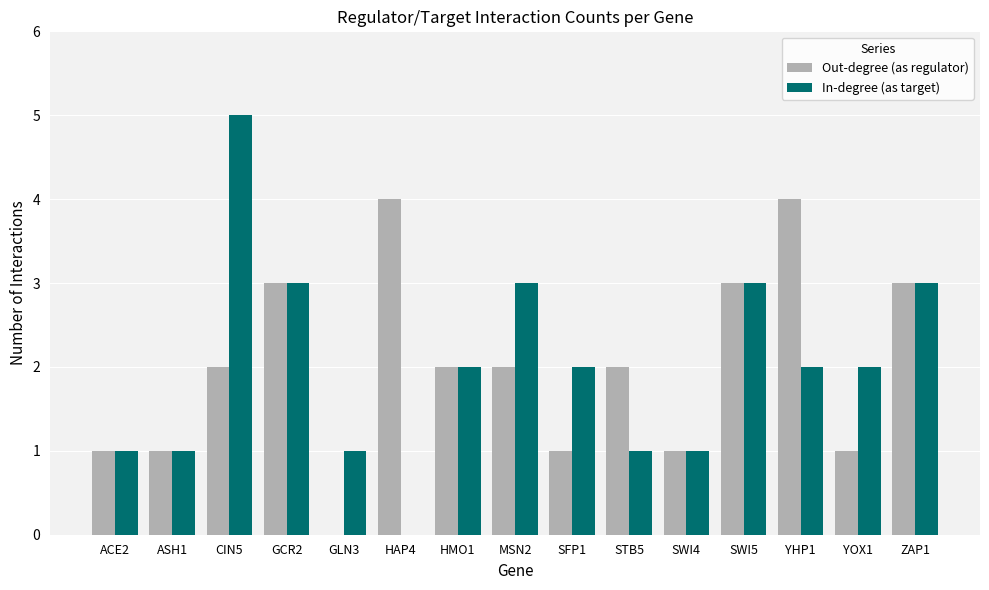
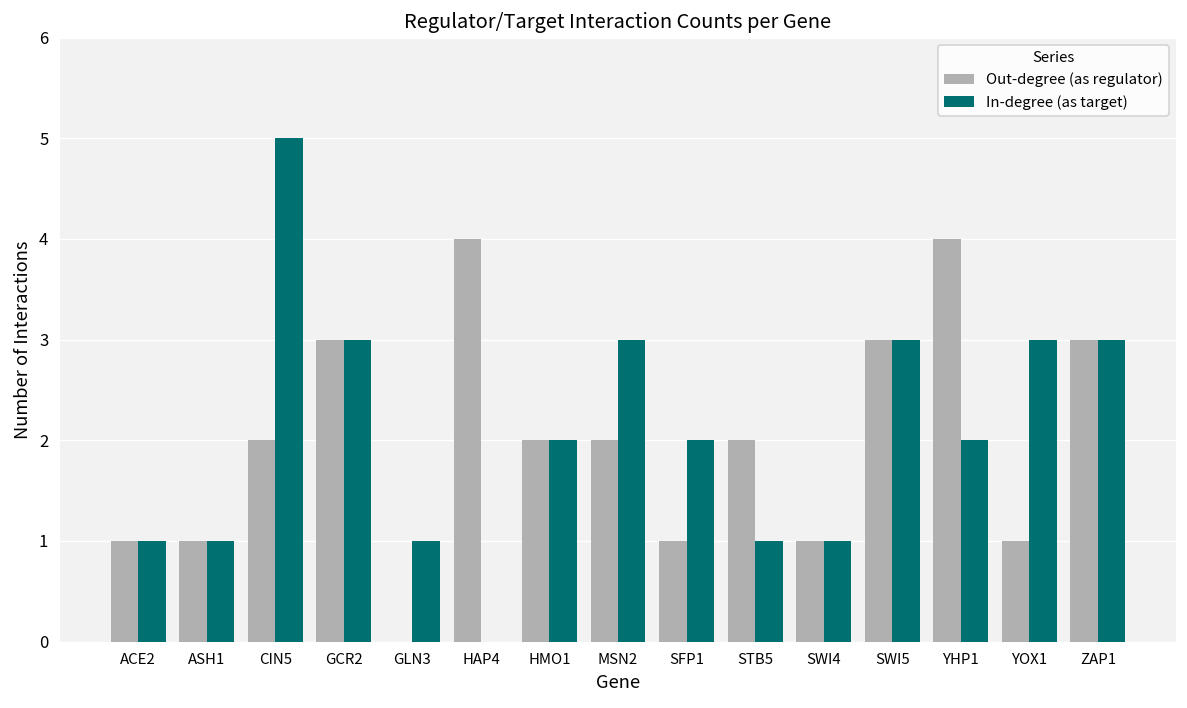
  {
    "Out-degree (as regulator)": {
      "ACE2": 1,
      "ASH1": 1,
      "CIN5": 2,
      "GCR2": 3,
      "GLN3": 0,
      "HAP4": 4,
      "HMO1": 2,
      "MSN2": 2,
      "SFP1": 1,
      "STB5": 2,
      "SWI4": 1,
      "SWI5": 3,
      "YHP1": 4,
      "YOX1": 1,
      "ZAP1": 3
    },
    "In-degree (as target)": {
      "ACE2": 1,
      "ASH1": 1,
      "CIN5": 5,
      "GCR2": 3,
      "GLN3": 1,
      "HAP4": 0,
      "HMO1": 2,
      "MSN2": 3,
      "SFP1": 2,
      "STB5": 1,
      "SWI4": 1,
      "SWI5": 3,
      "YHP1": 2,
-     "YOX1": 2,
+     "YOX1": 3,
      "ZAP1": 3
    }
  }
